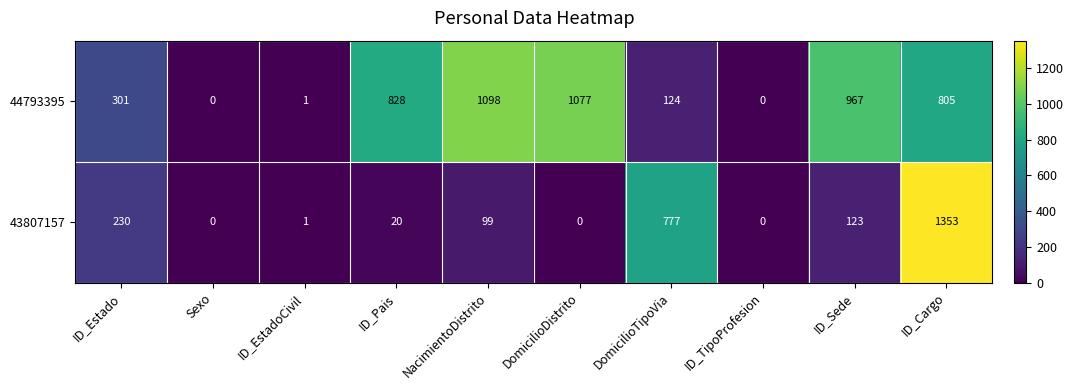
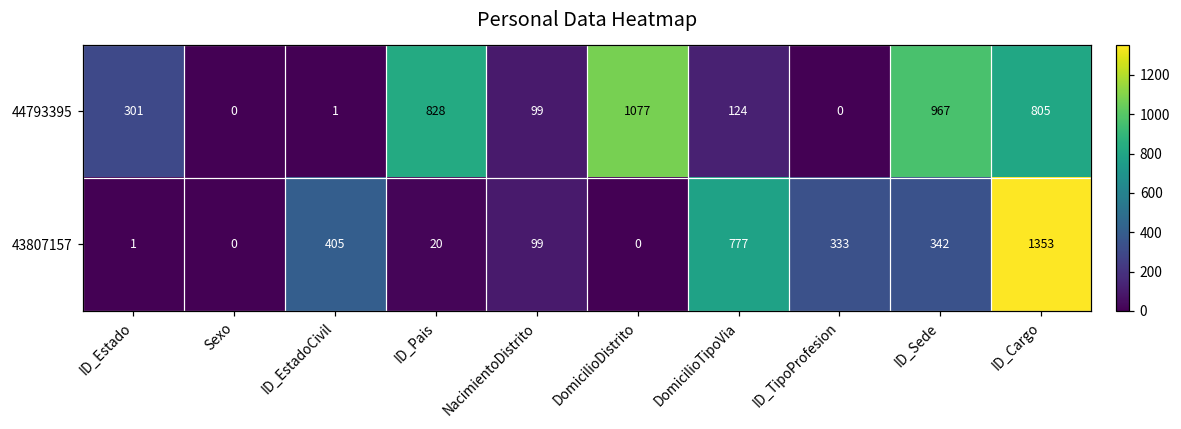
  {
    "44793395": {
      "ID_Estado": 301,
      "Sexo": 0,
      "ID_EstadoCivil": 1,
      "ID_Pais": 828,
-     "NacimientoDistrito": 1098,
+     "NacimientoDistrito": 99,
      "DomicilioDistrito": 1077,
      "DomicilioTipoVia": 124,
      "ID_TipoProfesion": 0,
      "ID_Sede": 967,
      "ID_Cargo": 805
    },
    "43807157": {
-     "ID_Estado": 230,
+     "ID_Estado": 1,
      "Sexo": 0,
-     "ID_EstadoCivil": 1,
+     "ID_EstadoCivil": 405,
      "ID_Pais": 20,
      "NacimientoDistrito": 99,
      "DomicilioDistrito": 0,
      "DomicilioTipoVia": 777,
-     "ID_TipoProfesion": 0,
-     "ID_Sede": 123,
+     "ID_TipoProfesion": 333,
+     "ID_Sede": 342,
      "ID_Cargo": 1353
    }
  }
